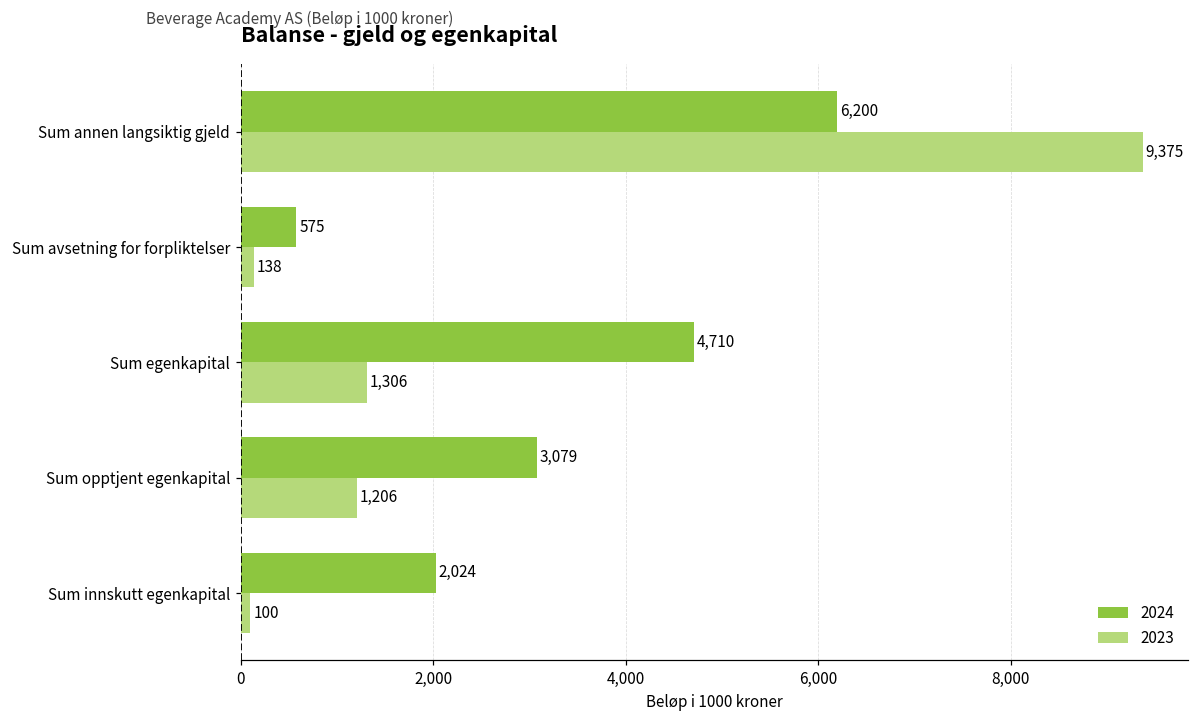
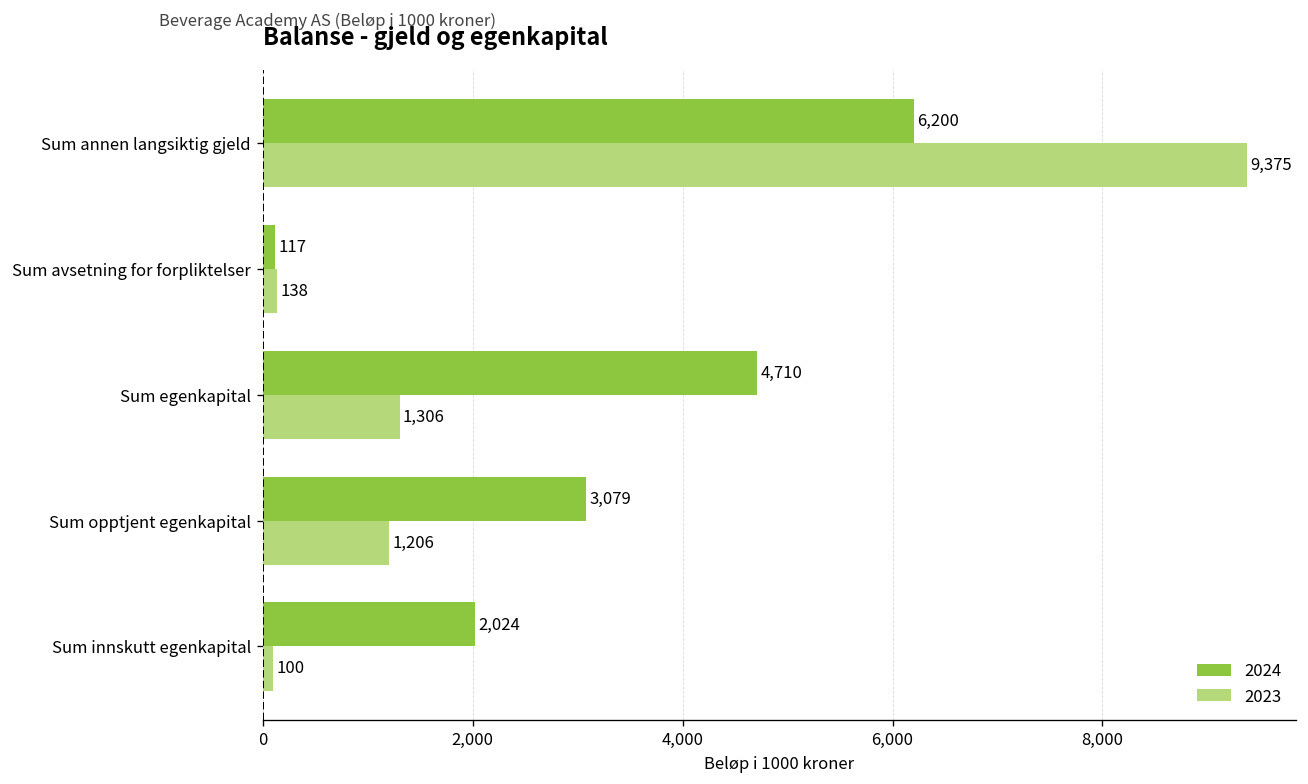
  {
    "2024": {
      "Sum annen langsiktig gjeld": "6,200",
-     "Sum avsetning for forpliktelser": "575",
+     "Sum avsetning for forpliktelser": "117",
      "Sum egenkapital": "4,710",
      "Sum opptjent egenkapital": "3,079",
      "Sum innskutt egenkapital": "2,024"
    },
    "2023": {
      "Sum annen langsiktig gjeld": "9,375",
      "Sum avsetning for forpliktelser": "138",
      "Sum egenkapital": "1,306",
      "Sum opptjent egenkapital": "1,206",
      "Sum innskutt egenkapital": "100"
    }
  }
